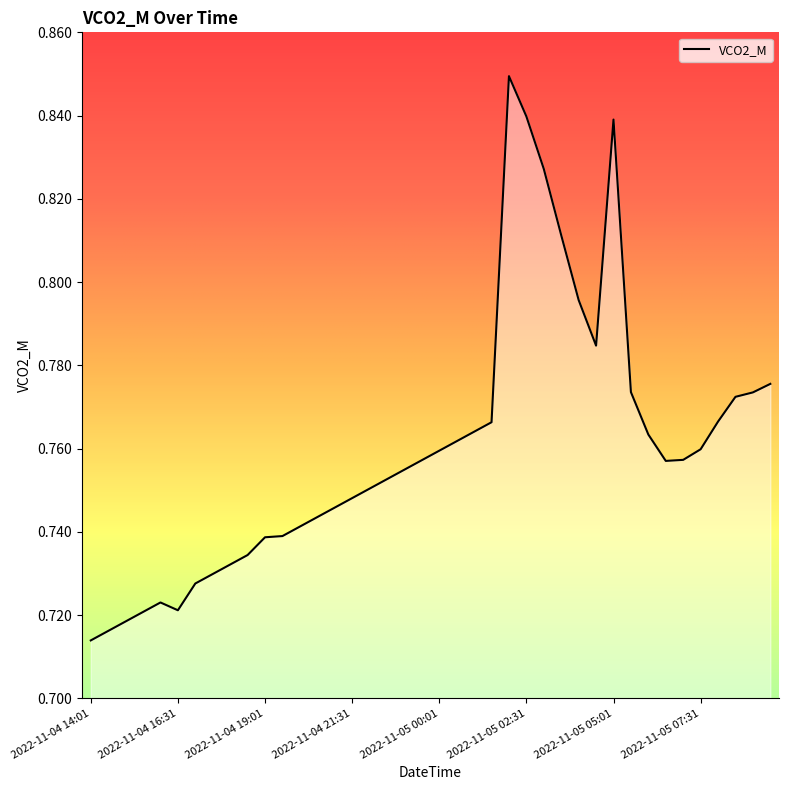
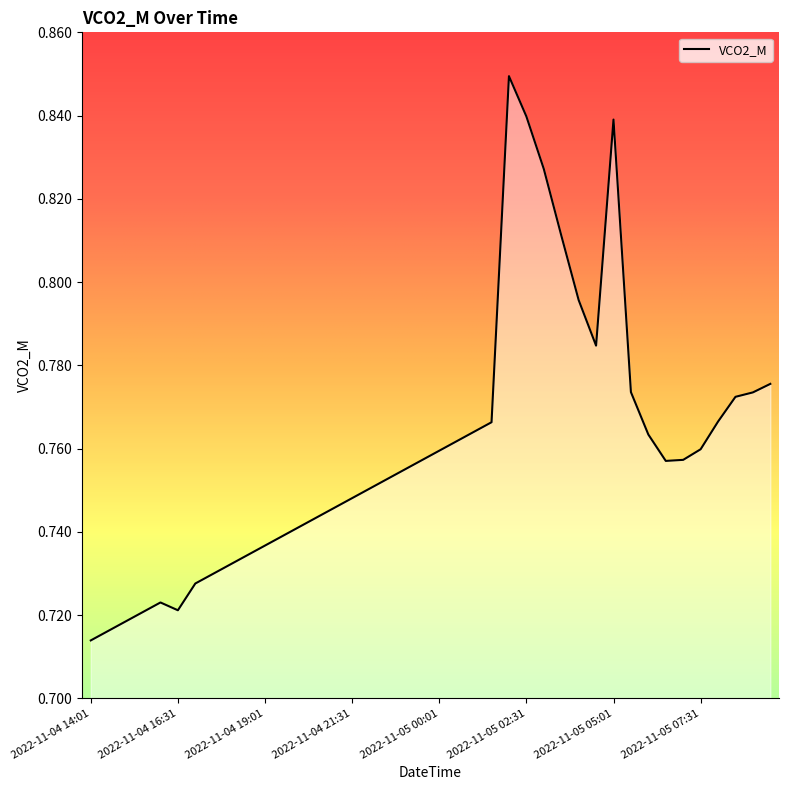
  {
    "2022-11-04 14:01": 0.714,
    "2022-11-04 16:31": 0.721,
-   "2022-11-04 19:01": 0.739,
+   "2022-11-04 19:01": 0.737,
    "2022-11-04 21:31": 0.748,
    "2022-11-05 00:01": 0.759,
    "2022-11-05 02:31": 0.840,
    "2022-11-05 05:01": 0.839,
    "2022-11-05 07:31": 0.760
  }
